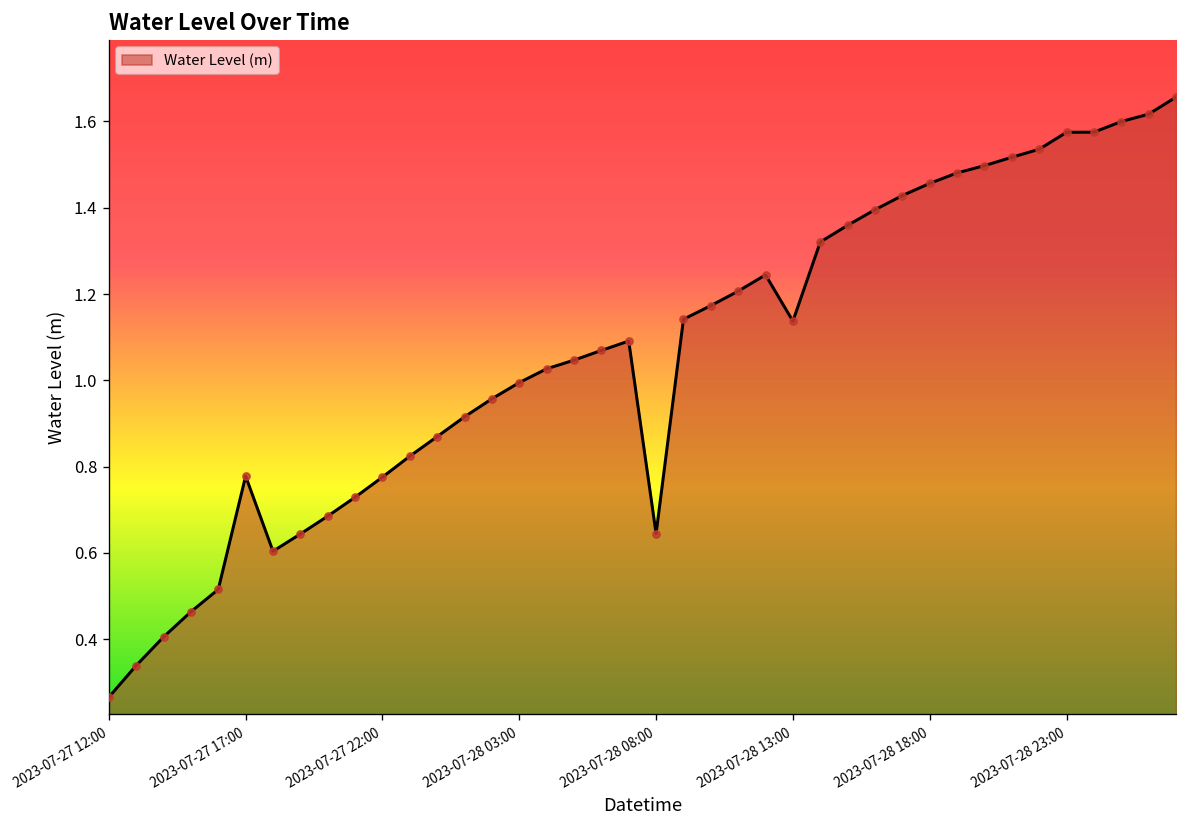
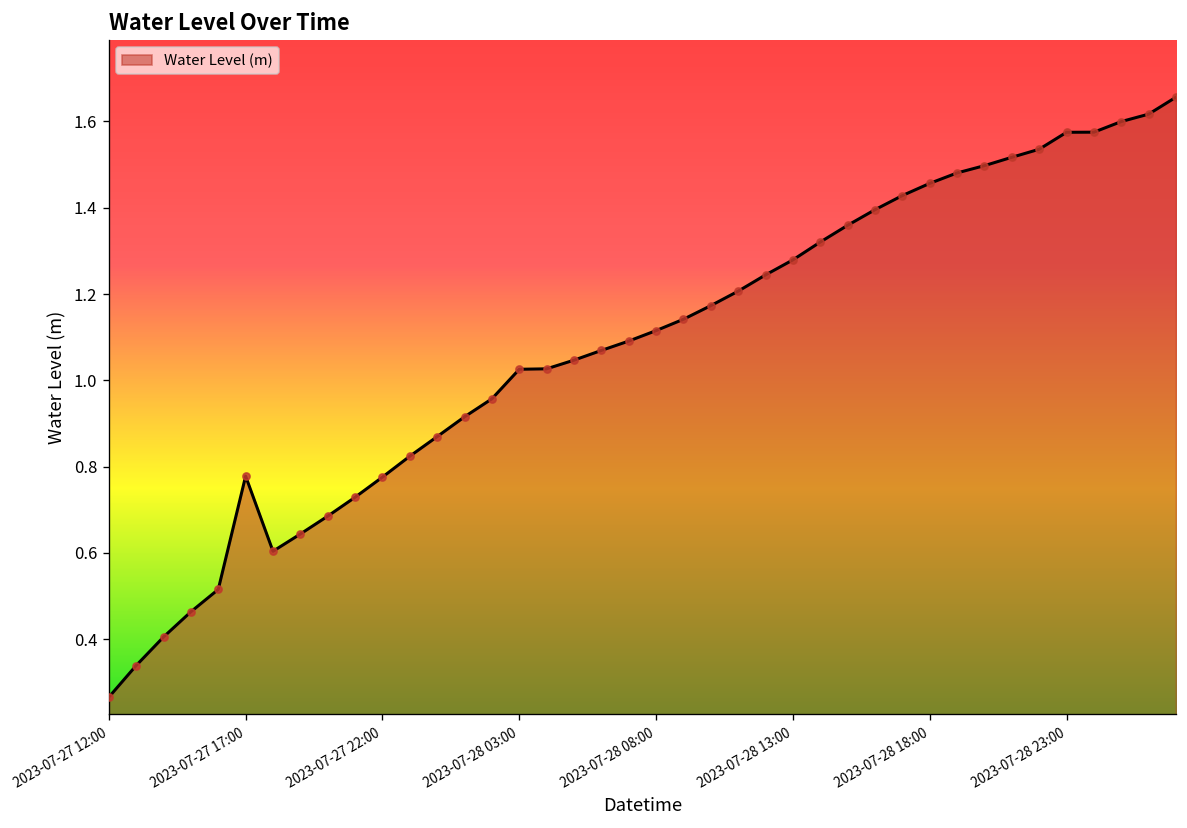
  {
    "2023-07-27 12:00": 0.27,
    "2023-07-27 17:00": 0.78,
    "2023-07-27 22:00": 0.78,
-   "2023-07-28 03:00": 0.99,
-   "2023-07-28 08:00": 0.64,
-   "2023-07-28 13:00": 1.14,
+   "2023-07-28 03:00": 1.03,
+   "2023-07-28 08:00": 1.12,
+   "2023-07-28 13:00": 1.28,
    "2023-07-28 18:00": 1.46,
    "2023-07-28 23:00": 1.57
  }
